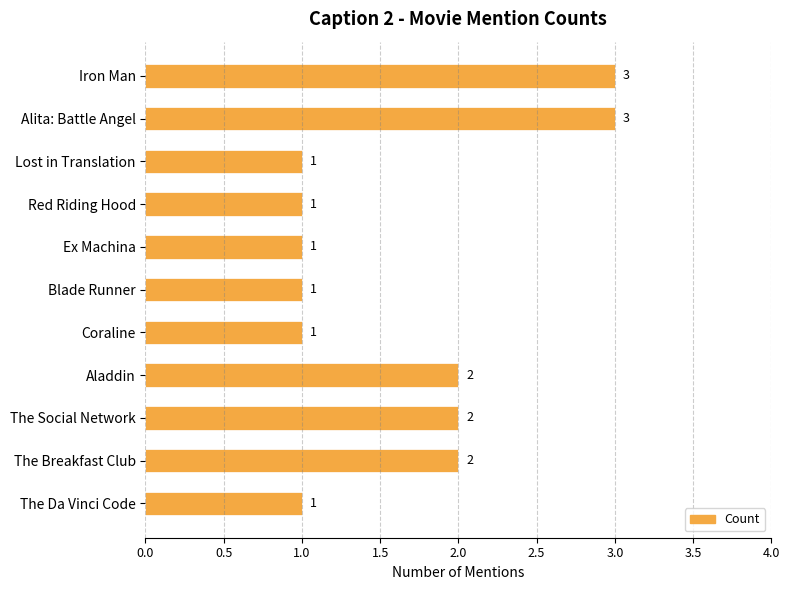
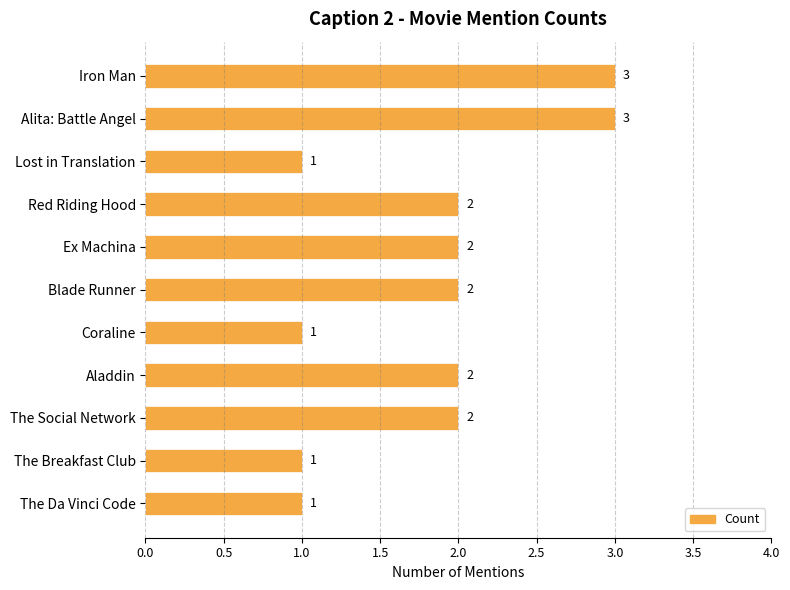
  {
    "Iron Man": 3,
    "Alita: Battle Angel": 3,
    "Lost in Translation": 1,
-   "Red Riding Hood": 1,
-   "Ex Machina": 1,
-   "Blade Runner": 1,
+   "Red Riding Hood": 2,
+   "Ex Machina": 2,
+   "Blade Runner": 2,
    "Coraline": 1,
    "Aladdin": 2,
    "The Social Network": 2,
-   "The Breakfast Club": 2,
+   "The Breakfast Club": 1,
    "The Da Vinci Code": 1
  }
